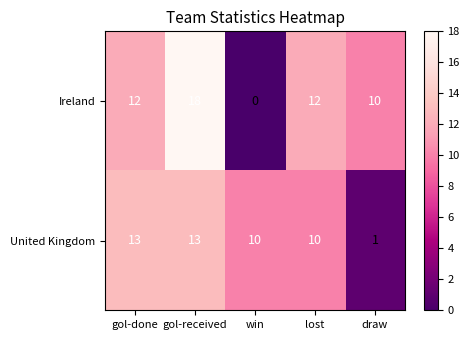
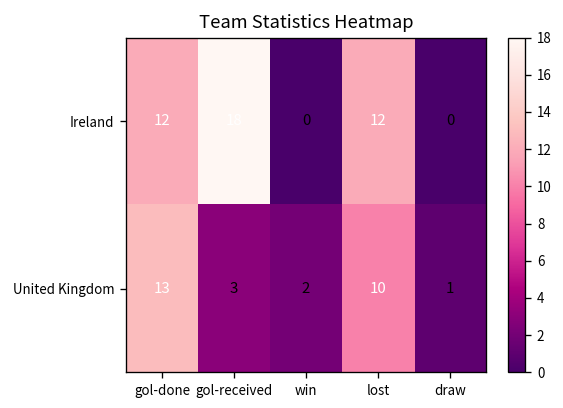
  {
    "Ireland": {
      "gol-done": 12,
      "win": 0,
      "lost": 12,
-     "draw": 10
+     "draw": 0
    },
    "United Kingdom": {
      "gol-done": 13,
-     "gol-received": 13,
-     "win": 10,
+     "gol-received": 3,
+     "win": 2,
      "lost": 10,
      "draw": 1
    }
  }
